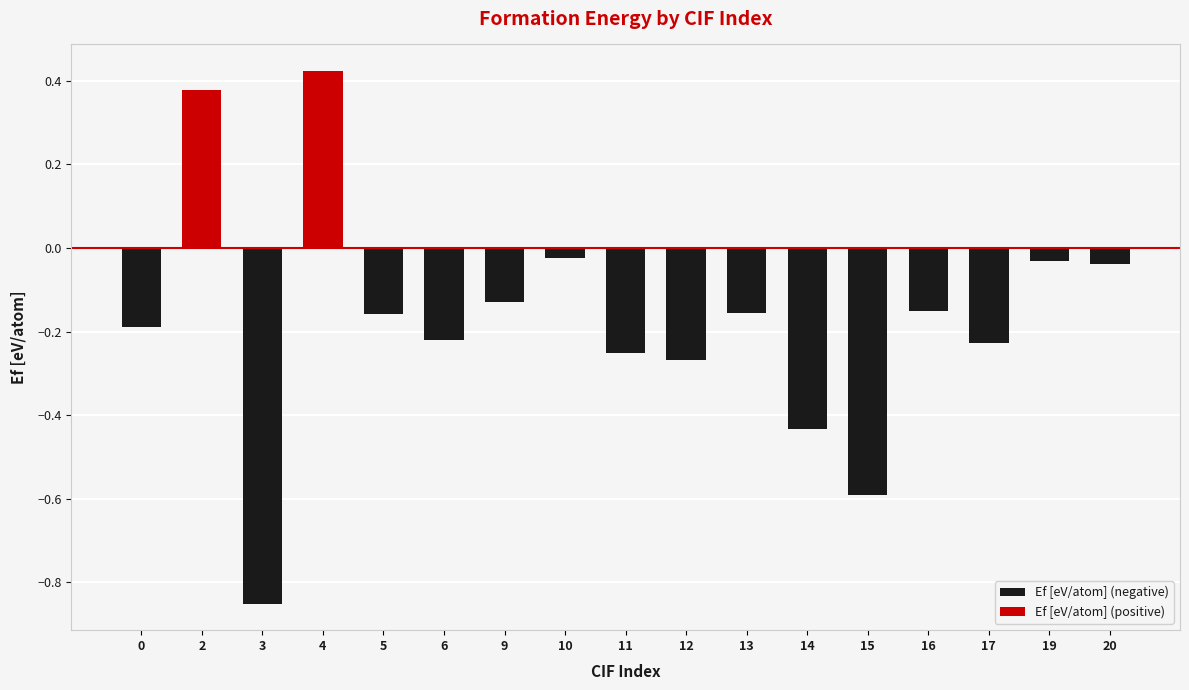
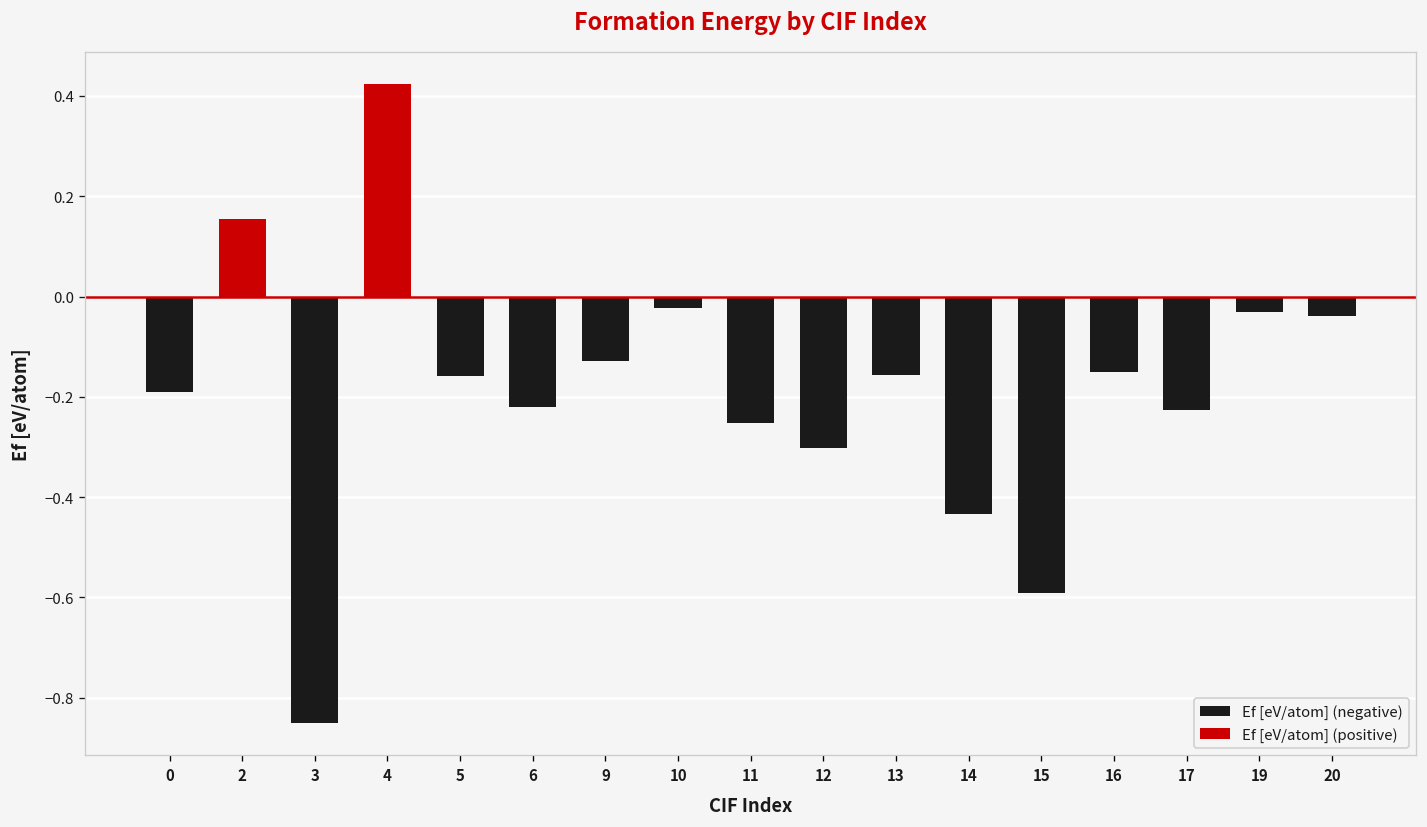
  {
    "Ef [eV/atom] (negative)": {
      "0": -0.19,
      "2": 0.00,
      "3": -0.85,
      "4": 0.00,
      "5": -0.16,
      "6": -0.22,
      "9": -0.13,
      "10": -0.02,
      "11": -0.25,
-     "12": -0.27,
+     "12": -0.30,
      "13": -0.16,
      "14": -0.43,
      "15": -0.59,
      "16": -0.15,
      "17": -0.23,
      "19": -0.03,
      "20": -0.04
    },
    "Ef [eV/atom] (positive)": {
      "0": 0.00,
-     "2": 0.38,
+     "2": 0.16,
      "3": 0.00,
      "4": 0.42,
      "5": 0.00,
      "6": 0.00,
      "9": 0.00,
      "10": 0.00,
      "11": 0.00,
      "12": 0.00,
      "13": 0.00,
      "14": 0.00,
      "15": 0.00,
      "16": 0.00,
      "17": 0.00,
      "19": 0.00,
      "20": 0.00
    }
  }
